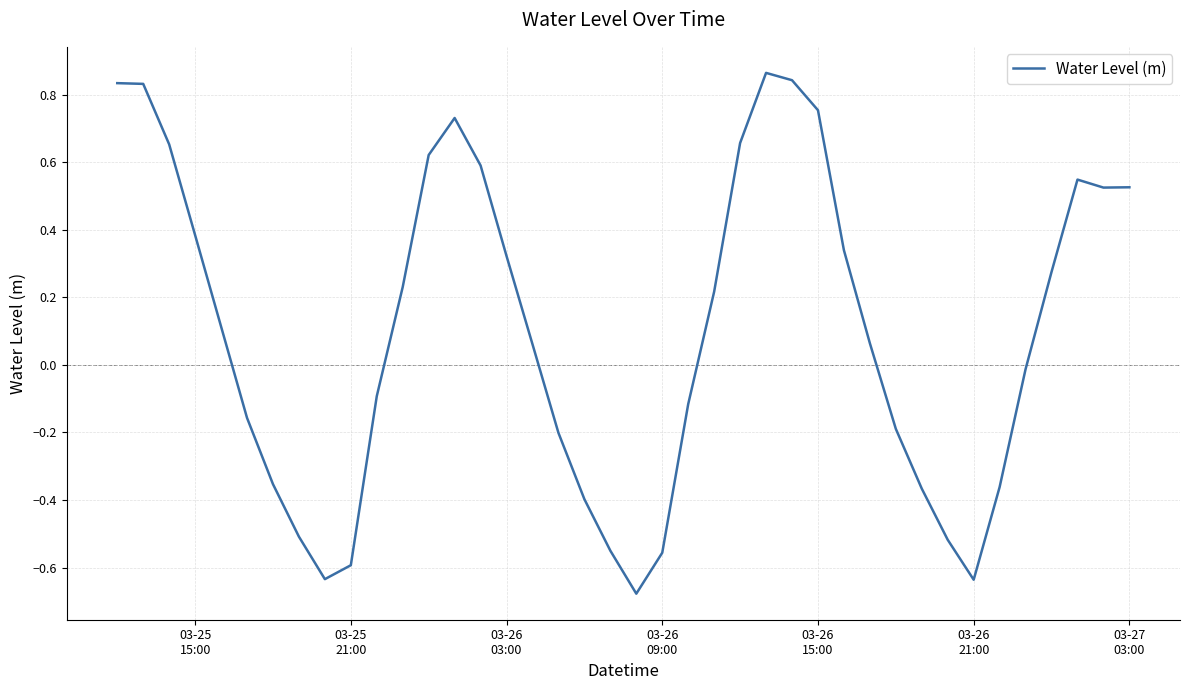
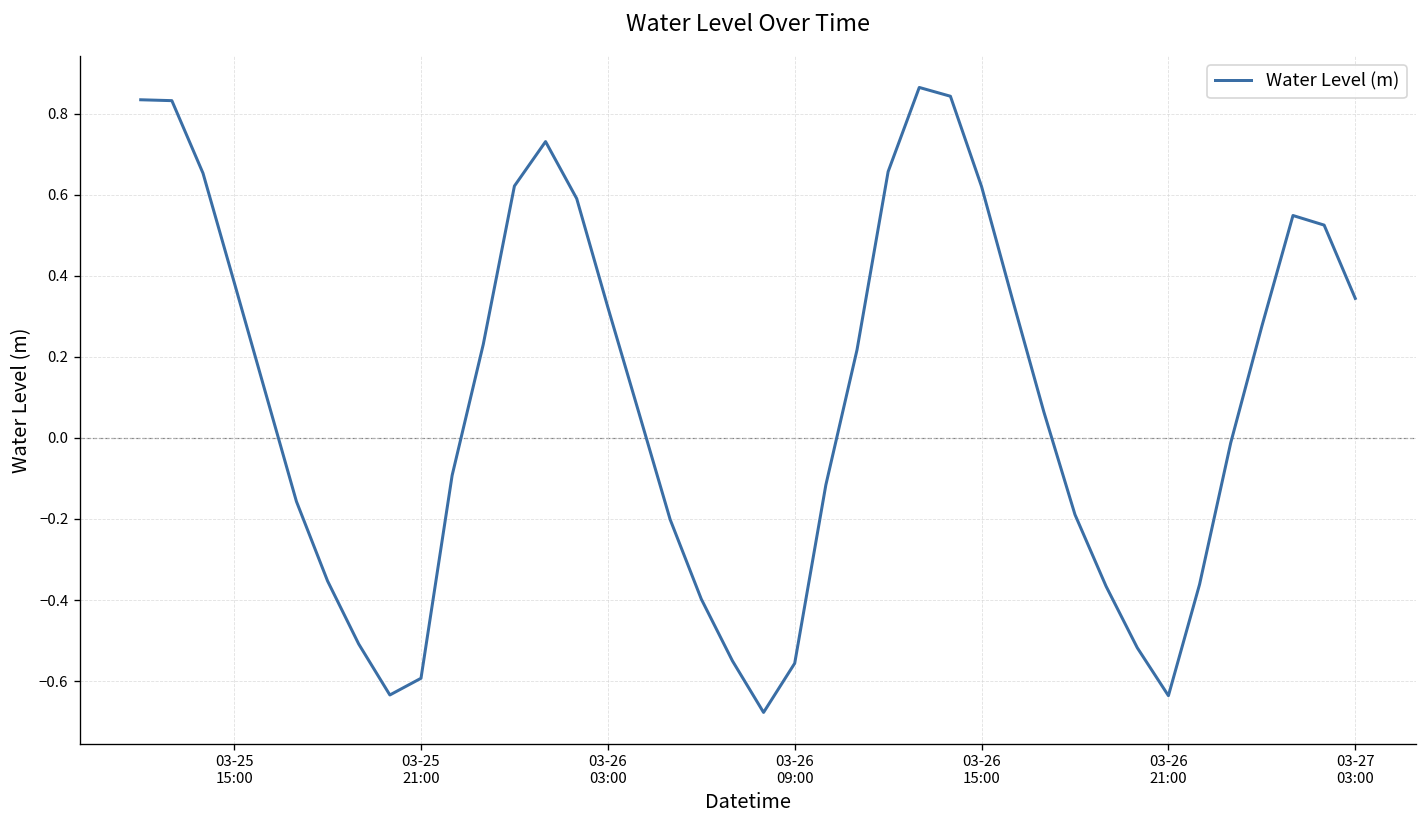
  {
    "03-25 15:00": 0.38,
    "03-25 21:00": -0.59,
    "03-26 03:00": 0.32,
    "03-26 09:00": -0.56,
-   "03-26 15:00": 0.75,
+   "03-26 15:00": 0.62,
    "03-26 21:00": -0.64,
-   "03-27 03:00": 0.53
+   "03-27 03:00": 0.34
  }
